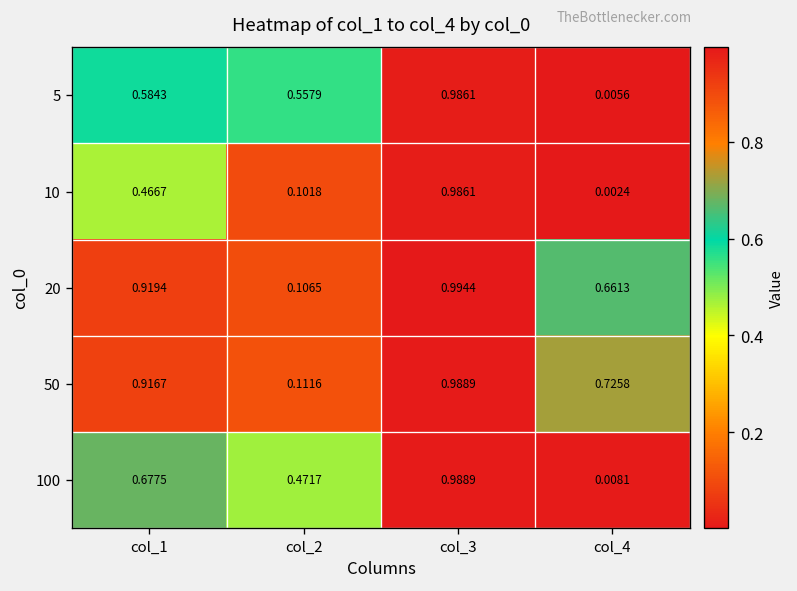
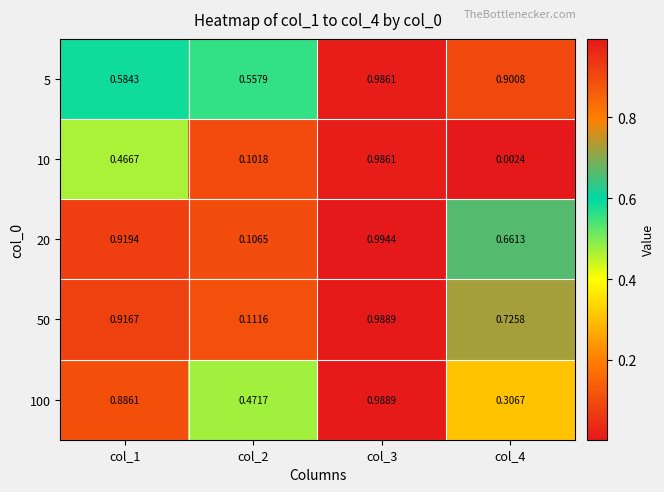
  {
    "5": {
      "col_1": 0.5843,
      "col_2": 0.5579,
      "col_3": 0.9861,
-     "col_4": 0.0056
+     "col_4": 0.9008
    },
    "10": {
      "col_1": 0.4667,
      "col_2": 0.1018,
      "col_3": 0.9861,
      "col_4": 0.0024
    },
    "20": {
      "col_1": 0.9194,
      "col_2": 0.1065,
      "col_3": 0.9944,
      "col_4": 0.6613
    },
    "50": {
      "col_1": 0.9167,
      "col_2": 0.1116,
      "col_3": 0.9889,
      "col_4": 0.7258
    },
    "100": {
-     "col_1": 0.6775,
+     "col_1": 0.8861,
      "col_2": 0.4717,
      "col_3": 0.9889,
-     "col_4": 0.0081
+     "col_4": 0.3067
    }
  }
